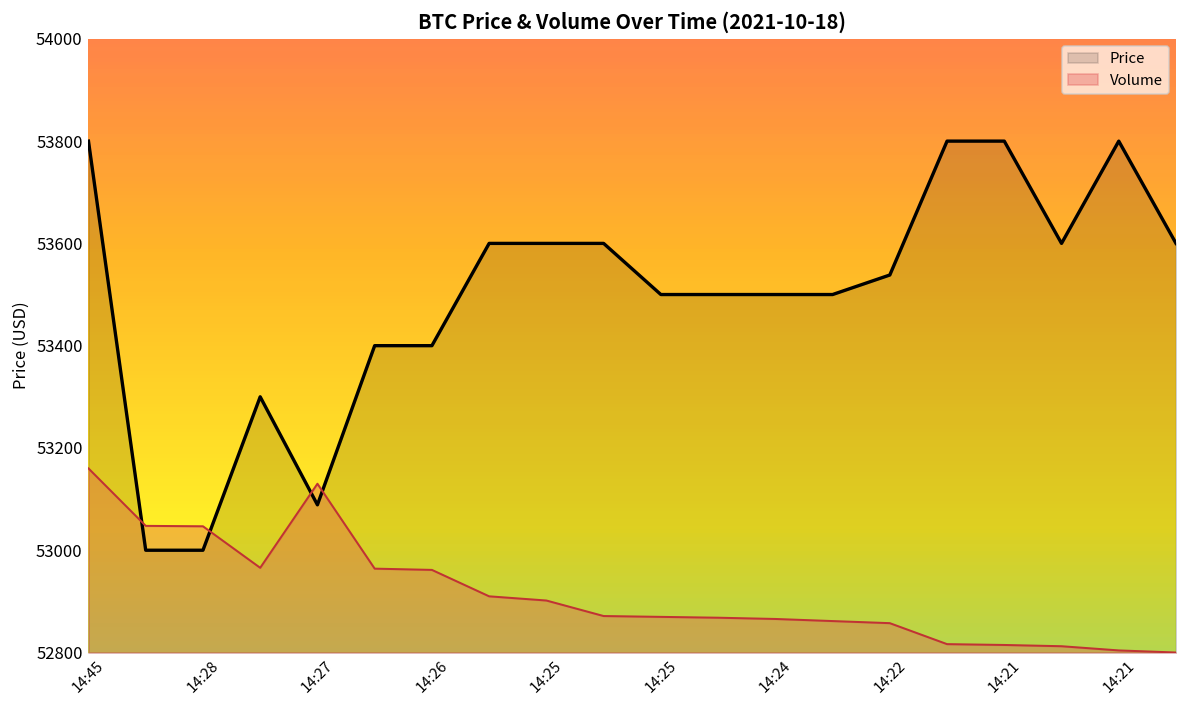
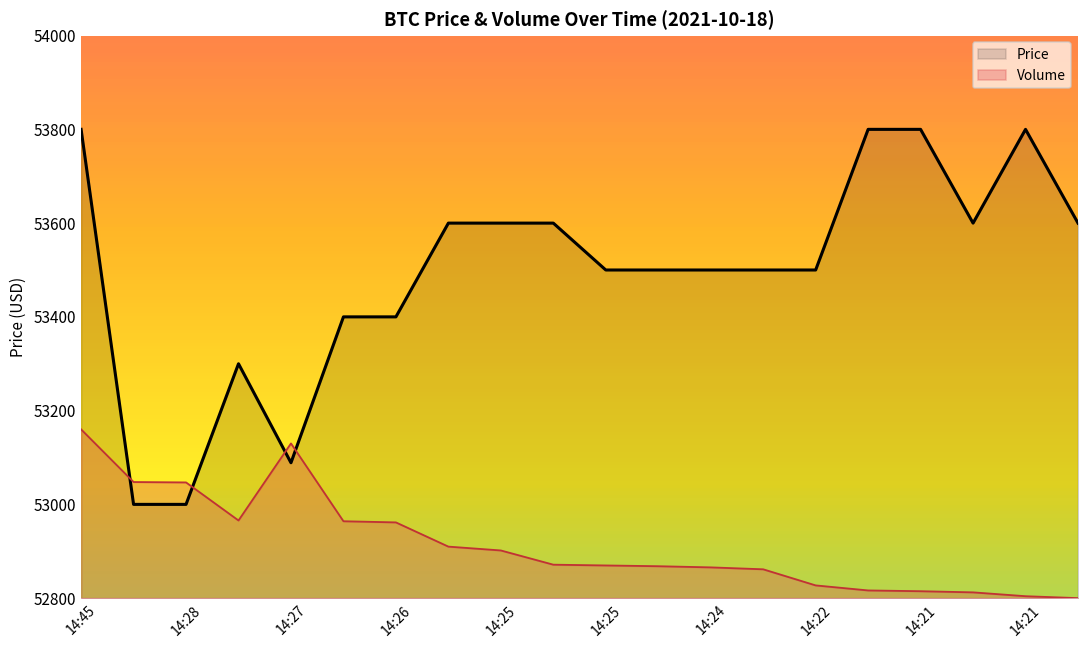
  {
    "Price": {
      "14:45": 53800,
      "14:27": 53090,
-     "14:22": 53540
+     "14:22": 53500
    },
    "Volume": {
      "14:45": 53160,
      "14:27": 53130,
-     "14:22": 52860
+     "14:22": 52830
    }
  }
